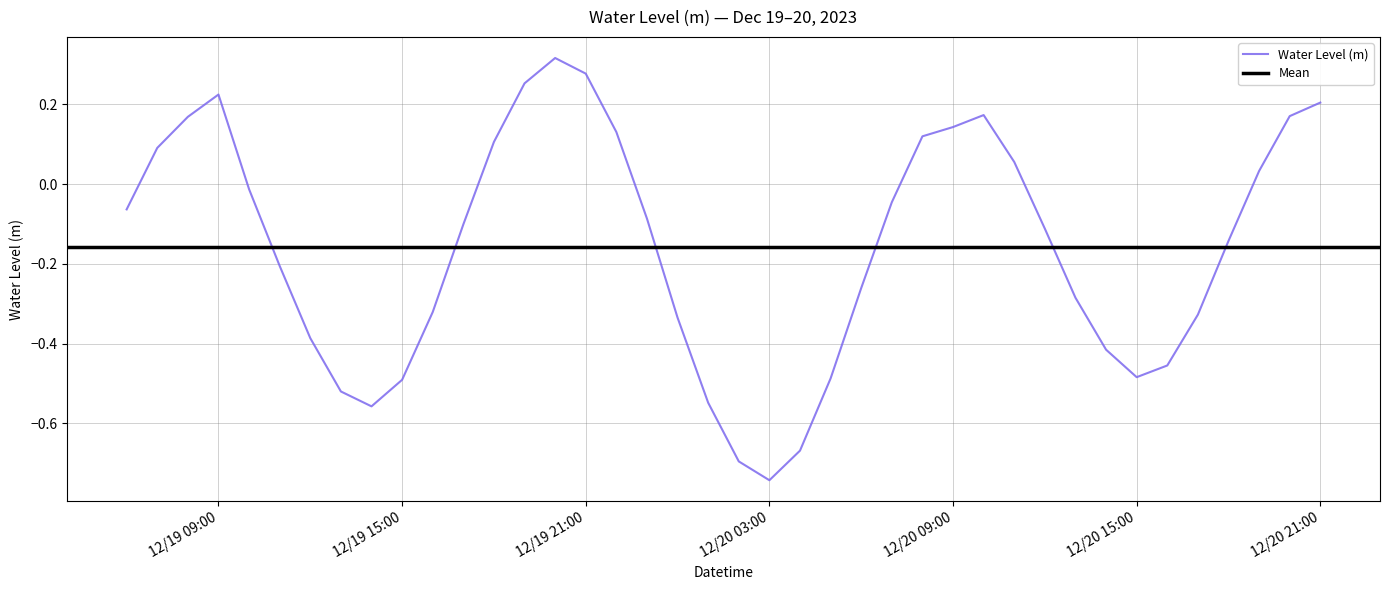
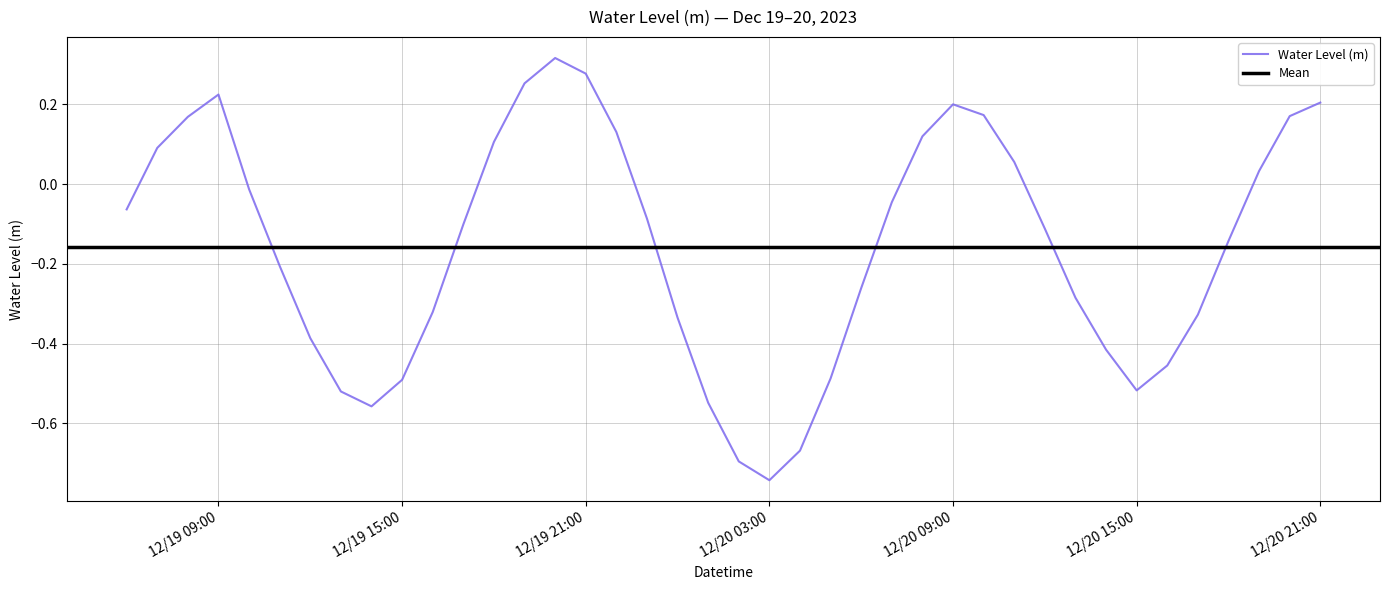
  {
    "12/19 09:00": 0.22,
    "12/19 15:00": -0.49,
    "12/19 21:00": 0.28,
    "12/20 03:00": -0.74,
-   "12/20 09:00": 0.14,
-   "12/20 15:00": -0.48,
+   "12/20 09:00": 0.20,
+   "12/20 15:00": -0.52,
    "12/20 21:00": 0.20
  }
